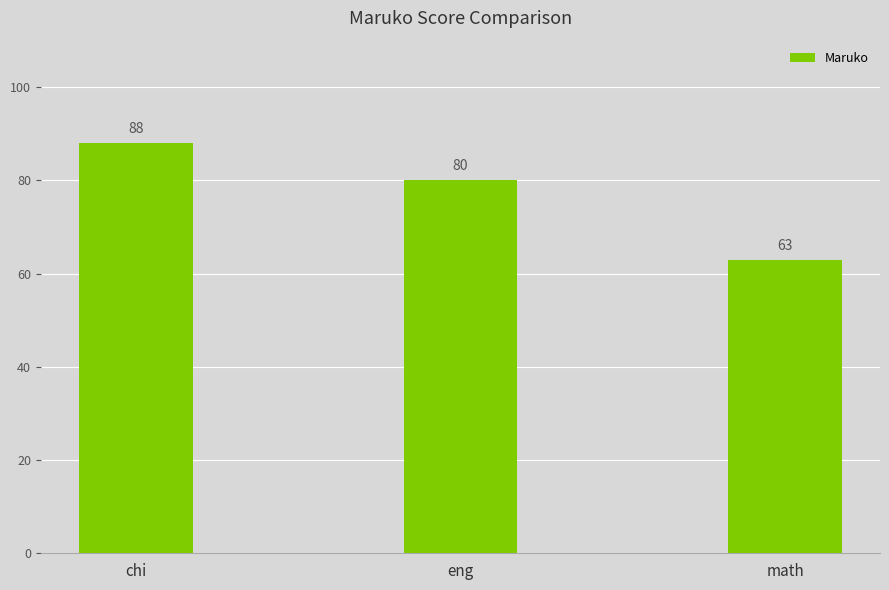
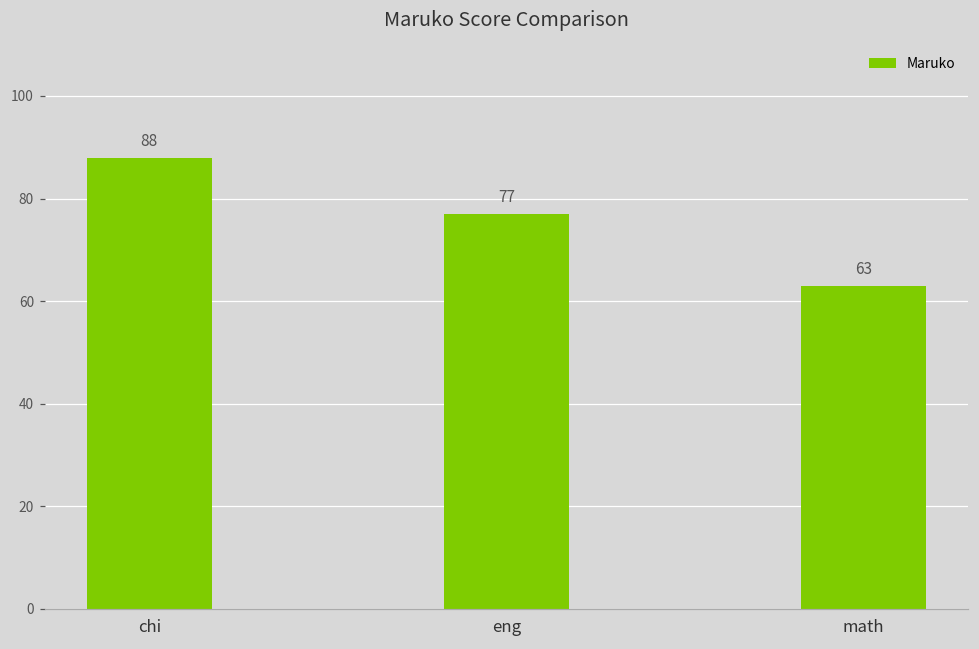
  {
    "chi": 88,
-   "eng": 80,
+   "eng": 77,
    "math": 63
  }
